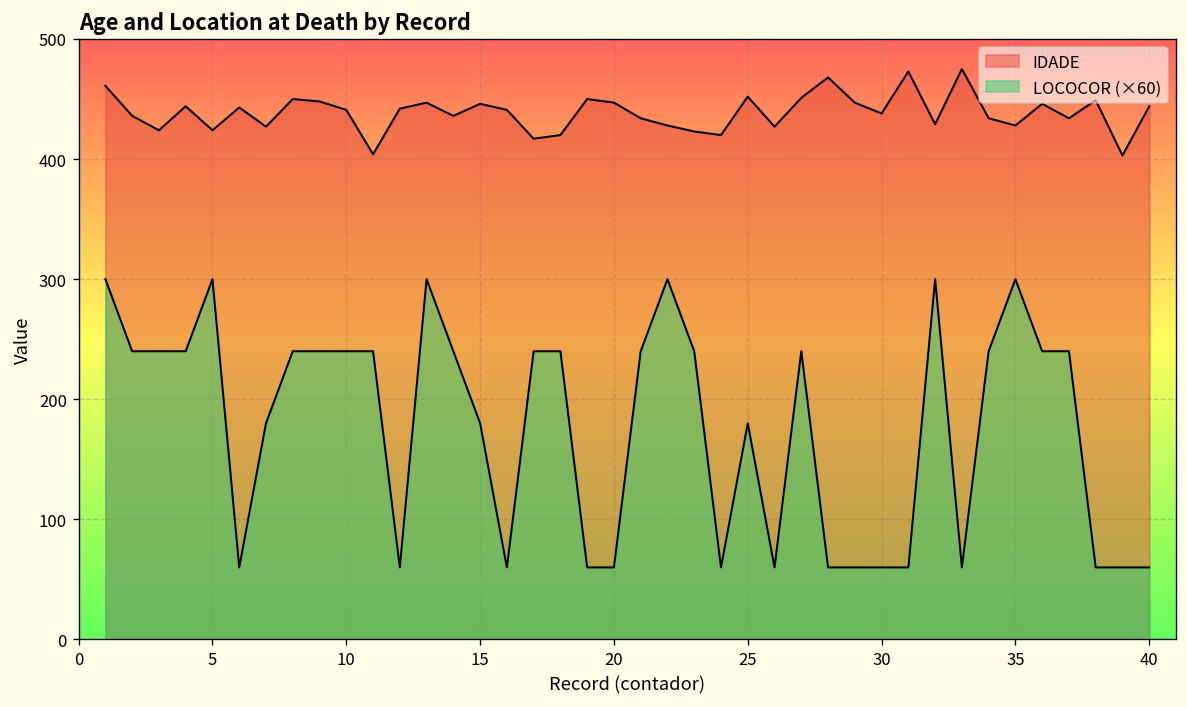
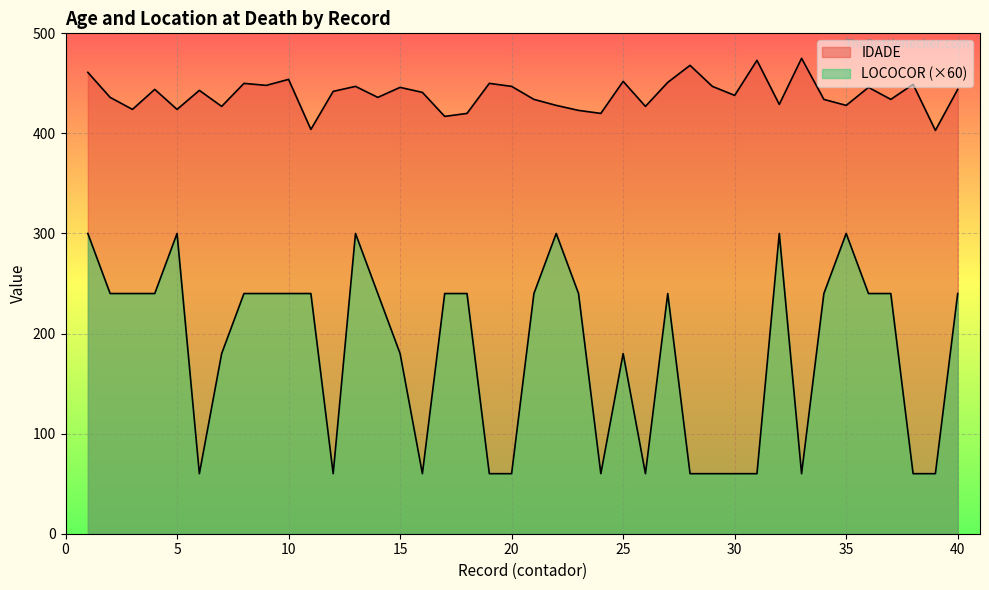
  {
    "IDADE": {
      "5": 424,
-     "10": 441,
+     "10": 454,
      "15": 446,
      "20": 447,
      "25": 452,
      "30": 438,
      "35": 428,
      "40": 444
    },
    "LOCOCOR (×60)": {
      "5": 300,
      "10": 240,
      "15": 180,
      "20": 60,
      "25": 180,
      "30": 60,
      "35": 300,
-     "40": 60
+     "40": 240
    }
  }
